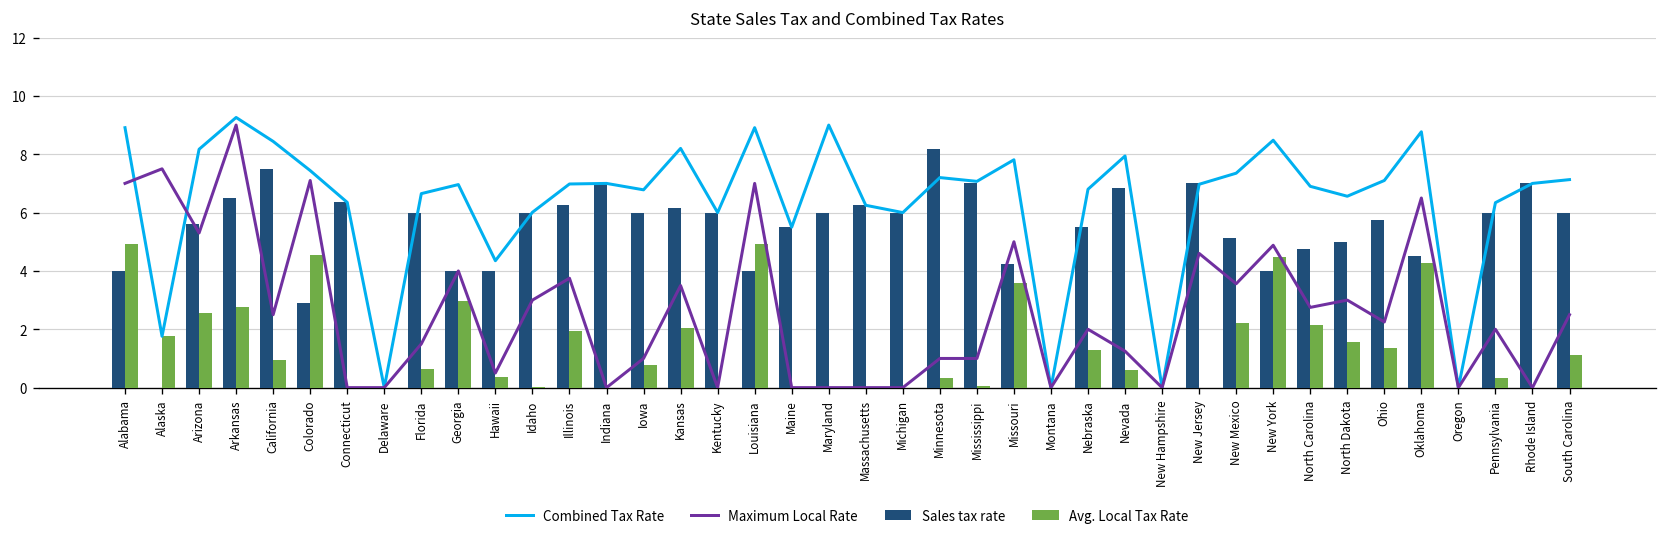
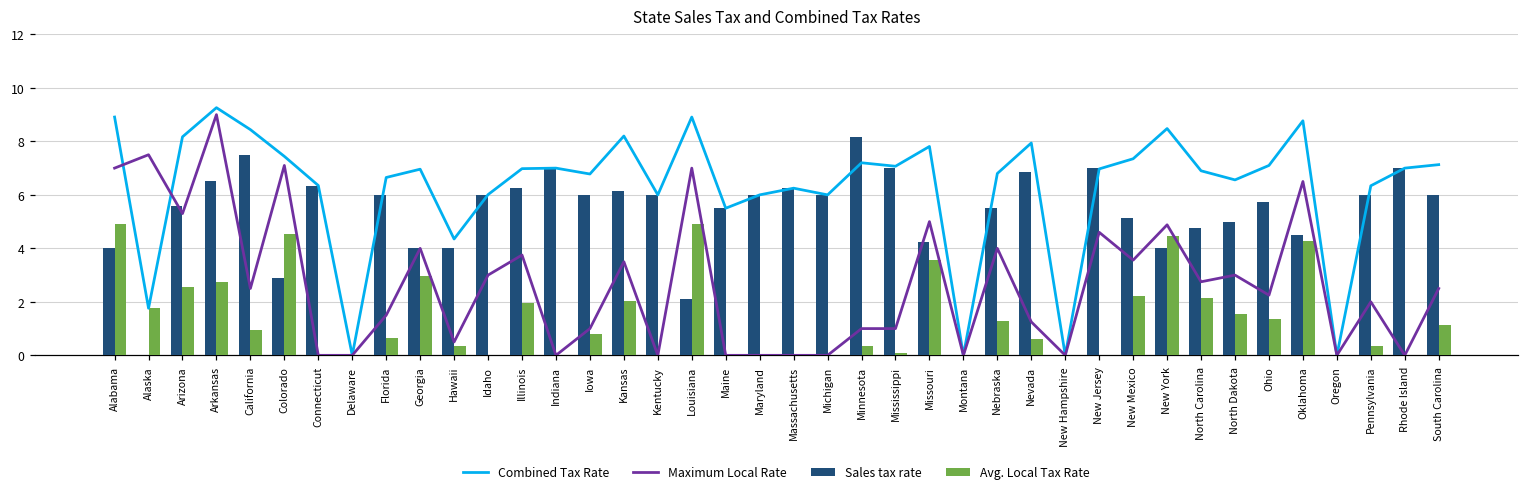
  {
    "Sales tax rate": {
      "Alabama": 4.0,
      "Alaska": 0.0,
      "Arizona": 5.6,
      "Arkansas": 6.5,
      "California": 7.5,
      "Colorado": 2.9,
      "Connecticut": 6.4,
      "Delaware": 0.0,
      "Florida": 6.0,
      "Georgia": 4.0,
      "Hawaii": 4.0,
      "Idaho": 6.0,
      "Illinois": 6.3,
      "Indiana": 7.0,
      "Iowa": 6.0,
      "Kansas": 6.2,
      "Kentucky": 6.0,
-     "Louisiana": 4.0,
+     "Louisiana": 2.1,
      "Maine": 5.5,
      "Maryland": 6.0,
      "Massachusetts": 6.3,
      "Michigan": 6.0,
      "Minnesota": 8.2,
      "Mississippi": 7.0,
      "Missouri": 4.2,
      "Montana": 0.0,
      "Nebraska": 5.5,
      "Nevada": 6.9,
      "New Hampshire": 0.0,
      "New Jersey": 7.0,
      "New Mexico": 5.1,
      "New York": 4.0,
      "North Carolina": 4.8,
      "North Dakota": 5.0,
      "Ohio": 5.8,
      "Oklahoma": 4.5,
      "Oregon": 0.0,
      "Pennsylvania": 6.0,
      "Rhode Island": 7.0,
      "South Carolina": 6.0
    },
    "Combined Tax Rate": {
      "Alabama": 9,
      "Alaska": 1.8,
      "Arizona": 8.2,
      "Arkansas": 9.3,
      "California": 8.4,
      "Colorado": 7.4,
      "Connecticut": 6.4,
      "Florida": 6.7,
      "Georgia": 7,
      "Hawaii": 4.4,
      "Idaho": 6,
      "Illinois": 7,
      "Indiana": 7,
      "Iowa": 6.8,
      "Kansas": 8.2,
      "Kentucky": 6,
      "Louisiana": 9,
      "Maine": 5.5,
-     "Maryland": 9,
+     "Maryland": 6,
      "Massachusetts": 6.3,
      "Michigan": 6,
      "Minnesota": 7.2,
      "Mississippi": 7,
      "Missouri": 7.8,
      "Nebraska": 6.8,
      "Nevada": 8,
      "New Jersey": 7,
      "New Mexico": 7.4,
      "New York": 8.5,
      "North Carolina": 7,
      "North Dakota": 6.6,
      "Ohio": 7,
      "Oklahoma": 8.8,
      "Pennsylvania": 6.3,
      "Rhode Island": 7,
      "South Carolina": 7.1
    },
    "Maximum Local Rate": {
      "Alabama": 7,
      "Alaska": 7.5,
      "Arizona": 5.3,
      "Arkansas": 9,
      "California": 2.5,
      "Colorado": 7,
      "Connecticut": 0,
      "Florida": 1.5,
      "Georgia": 4,
      "Hawaii": 0.5,
      "Idaho": 3,
      "Illinois": 3.8,
      "Indiana": 0,
      "Iowa": 1,
      "Kansas": 3.5,
      "Kentucky": 0,
      "Louisiana": 7,
      "Maine": 0,
      "Maryland": 0,
      "Massachusetts": 0,
      "Michigan": 0,
      "Minnesota": 1,
      "Mississippi": 1,
      "Missouri": 5,
-     "Nebraska": 2,
+     "Nebraska": 4,
      "Nevada": 1.3,
      "New Jersey": 4.6,
      "New Mexico": 3.6,
      "New York": 4.9,
      "North Carolina": 2.8,
      "North Dakota": 3,
      "Ohio": 2.3,
      "Oklahoma": 6.5,
      "Pennsylvania": 2,
      "Rhode Island": 0,
      "South Carolina": 2.5
    },
    "Avg. Local Tax Rate": {
      "Alabama": 4.9,
      "Alaska": 1.8,
      "Arizona": 2.6,
      "Arkansas": 2.8,
      "California": 0.9,
      "Colorado": 4.5,
      "Connecticut": 0.0,
      "Delaware": 0.0,
      "Florida": 0.7,
      "Georgia": 3.0,
      "Hawaii": 0.4,
      "Illinois": 1.9,
      "Indiana": 0.0,
      "Iowa": 0.8,
      "Kansas": 2.1,
      "Kentucky": 0.0,
      "Louisiana": 4.9,
      "Maine": 0.0,
      "Maryland": 0.0,
      "Massachusetts": 0.0,
      "Michigan": 0.0,
      "Minnesota": 0.3,
      "Missouri": 3.6,
      "Montana": 0.0,
      "Nebraska": 1.3,
      "Nevada": 0.6,
      "New Hampshire": 0.0,
      "New Mexico": 2.2,
      "New York": 4.5,
      "North Carolina": 2.2,
      "North Dakota": 1.6,
      "Ohio": 1.4,
      "Oklahoma": 4.3,
      "Oregon": 0.0,
      "Pennsylvania": 0.3,
      "Rhode Island": 0.0,
      "South Carolina": 1.1
    }
  }
